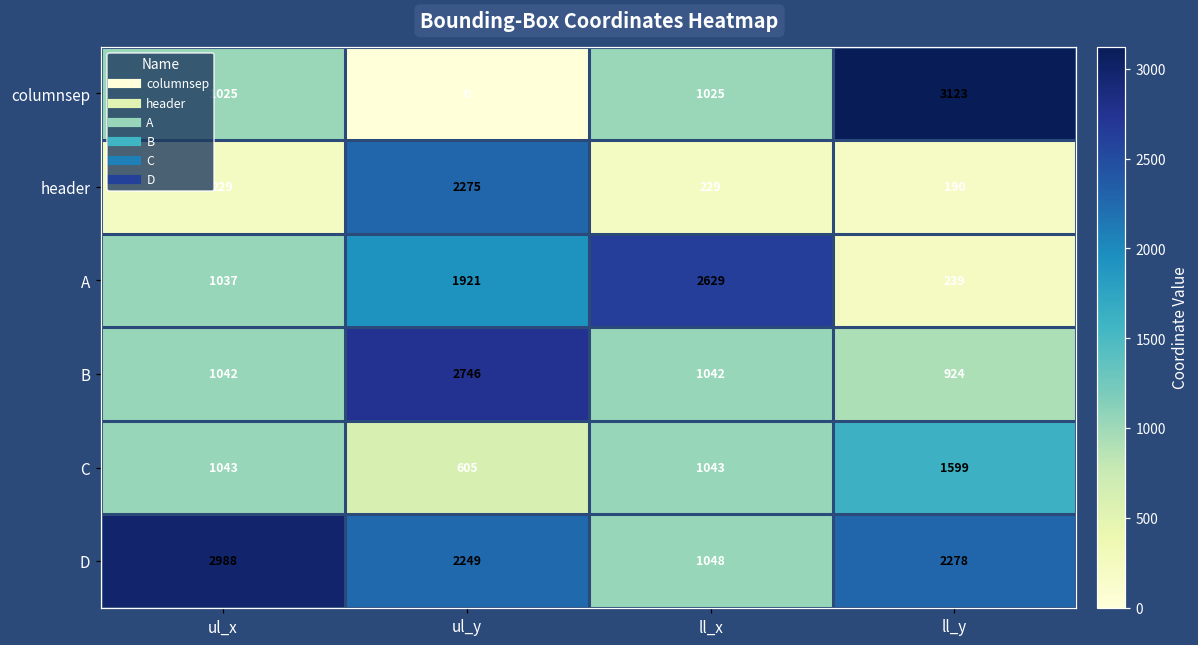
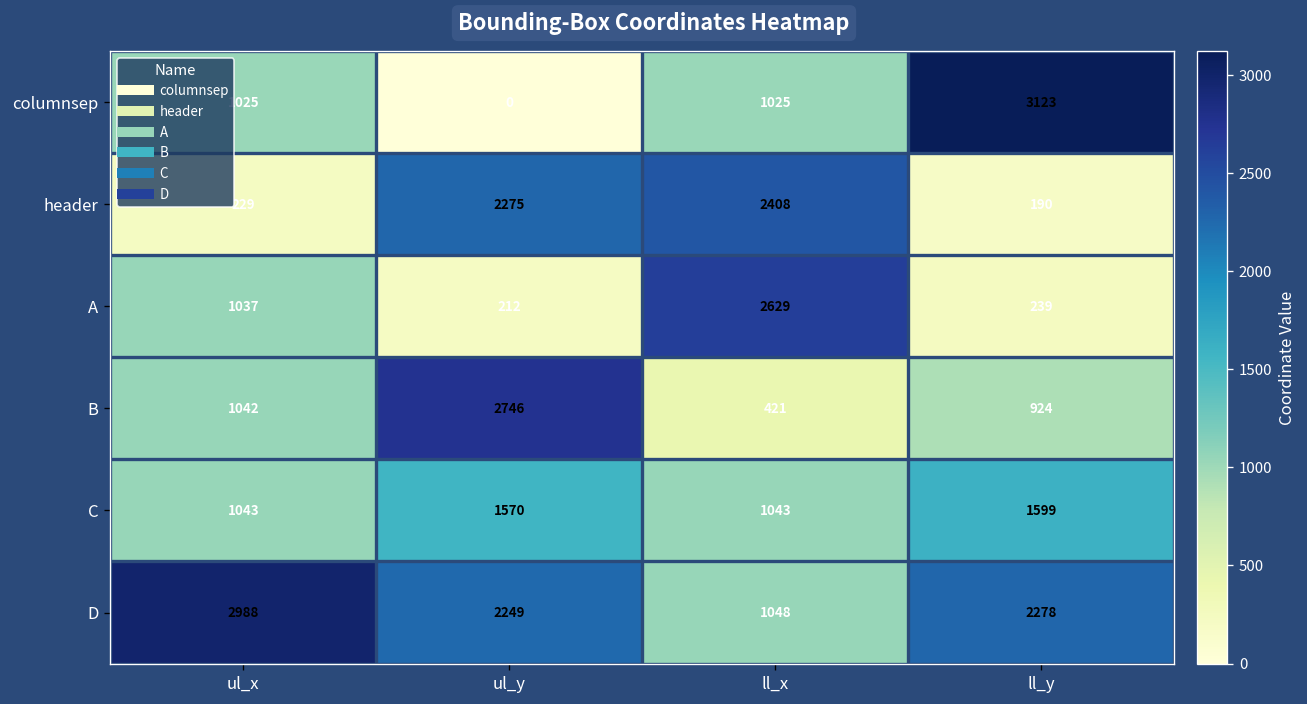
  {
    "columnsep": {
      "ll_x": 1025,
      "ll_y": 3123
    },
    "header": {
      "ul_x": 229,
      "ul_y": 2275,
-     "ll_x": 229,
+     "ll_x": 2408,
      "ll_y": 190
    },
    "A": {
      "ul_x": 1037,
-     "ul_y": 1921,
+     "ul_y": 212,
      "ll_x": 2629,
      "ll_y": 239
    },
    "B": {
      "ul_x": 1042,
      "ul_y": 2746,
-     "ll_x": 1042,
+     "ll_x": 421,
      "ll_y": 924
    },
    "C": {
      "ul_x": 1043,
-     "ul_y": 605,
+     "ul_y": 1570,
      "ll_x": 1043,
      "ll_y": 1599
    },
    "D": {
      "ul_x": 2988,
      "ul_y": 2249,
      "ll_x": 1048,
      "ll_y": 2278
    }
  }
